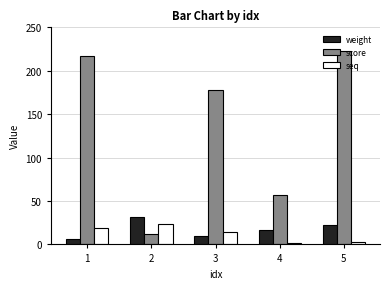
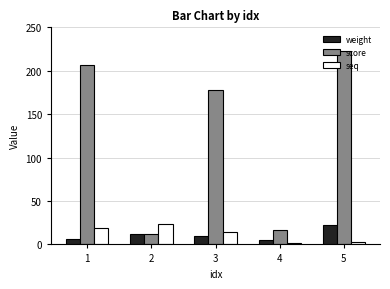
  {
    "weight": {
      "1": 10,
-     "2": 30,
+     "2": 10,
      "3": 10,
-     "4": 20,
+     "4": 0,
      "5": 20
    },
    "score": {
-     "1": 220,
+     "1": 210,
      "2": 10,
      "3": 180,
-     "4": 60,
+     "4": 20,
      "5": 220
    },
    "seq": {
      "1": 20,
      "2": 20,
      "3": 10,
      "5": 0
    }
  }
